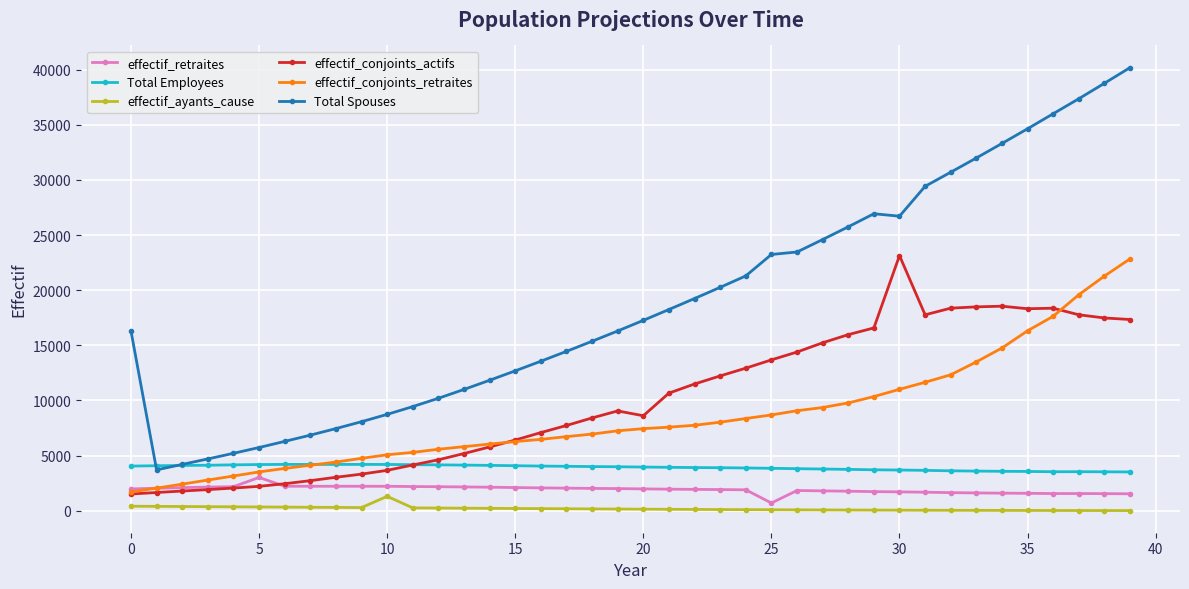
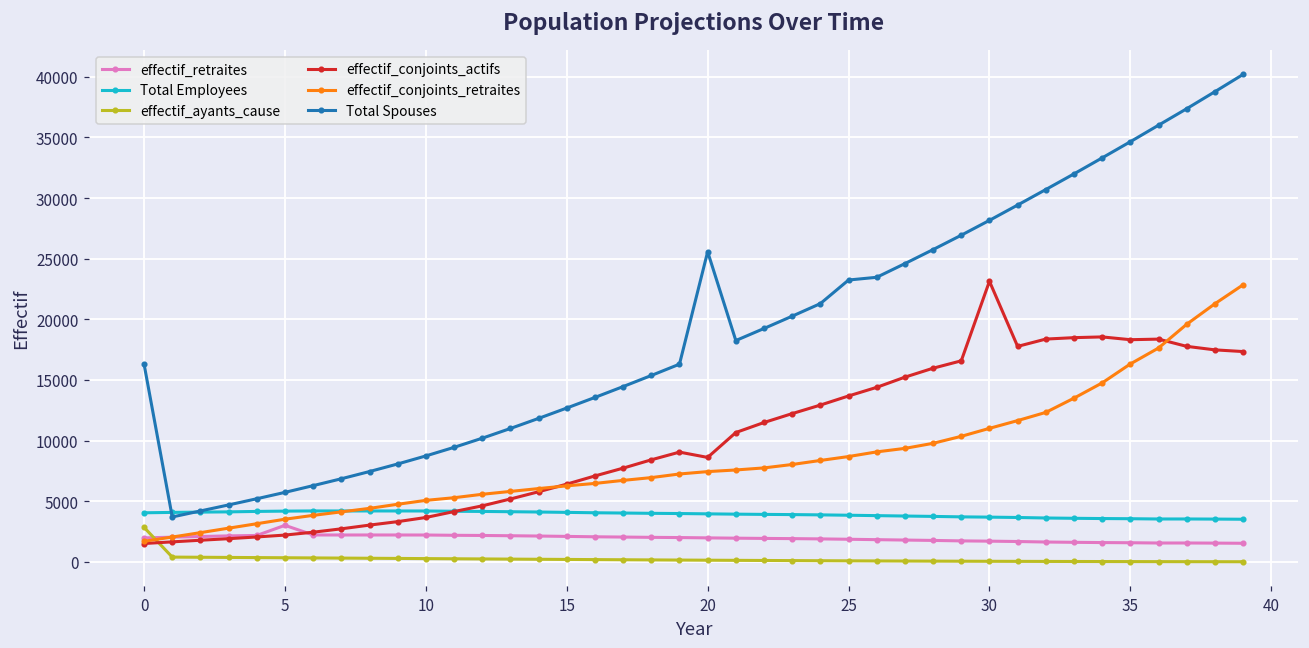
  {
    "effectif_retraites": {
      "0": 2000,
      "5": 3000,
      "10": 2200,
      "15": 2100,
      "20": 2000,
-     "25": 700,
+     "25": 1900,
      "30": 1700,
      "35": 1600
    },
    "Total Employees": {
      "0": 4100,
      "5": 4200,
      "10": 4200,
      "15": 4100,
      "20": 4000,
      "25": 3800,
      "30": 3700,
      "35": 3600
    },
    "effectif_ayants_cause": {
-     "0": 400,
+     "0": 2800,
      "5": 300,
-     "10": 1300,
+     "10": 300,
      "15": 200,
      "20": 100,
      "25": 100,
      "30": 100,
      "35": 0
    },
    "effectif_conjoints_actifs": {
      "5": 2200,
      "10": 3700,
      "20": 8600,
      "25": 13700,
      "30": 23100,
      "35": 18300
    },
    "effectif_conjoints_retraites": {
      "5": 3500,
      "10": 5100,
      "20": 7400,
      "25": 8700,
      "30": 11000,
      "35": 16300
    },
    "Total Spouses": {
      "0": 16300,
      "5": 5700,
      "10": 8700,
      "15": 12700,
-     "20": 17300,
+     "20": 25600,
      "25": 23200,
-     "30": 26700,
+     "30": 28200,
      "35": 34600
    }
  }
